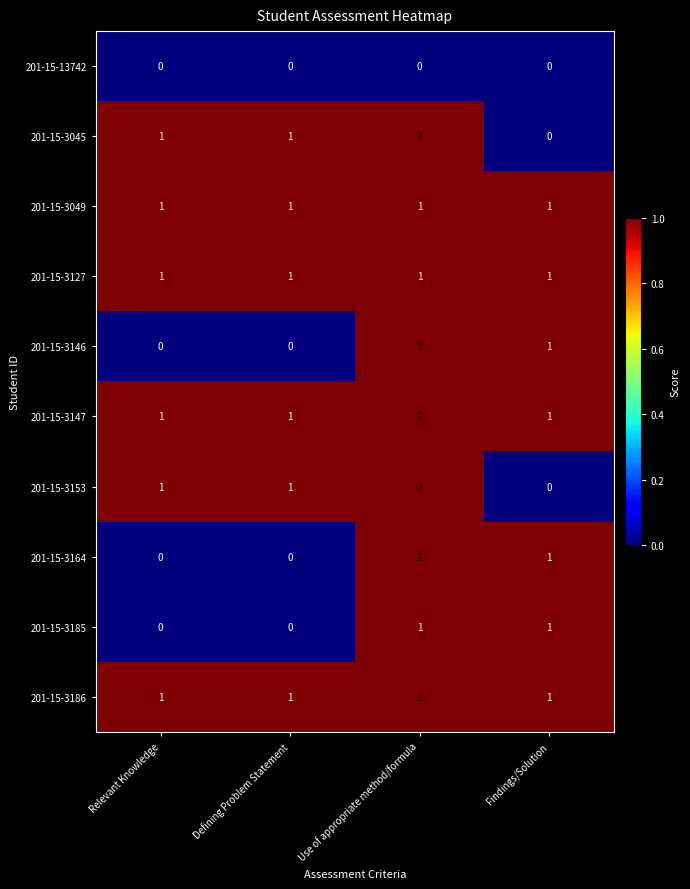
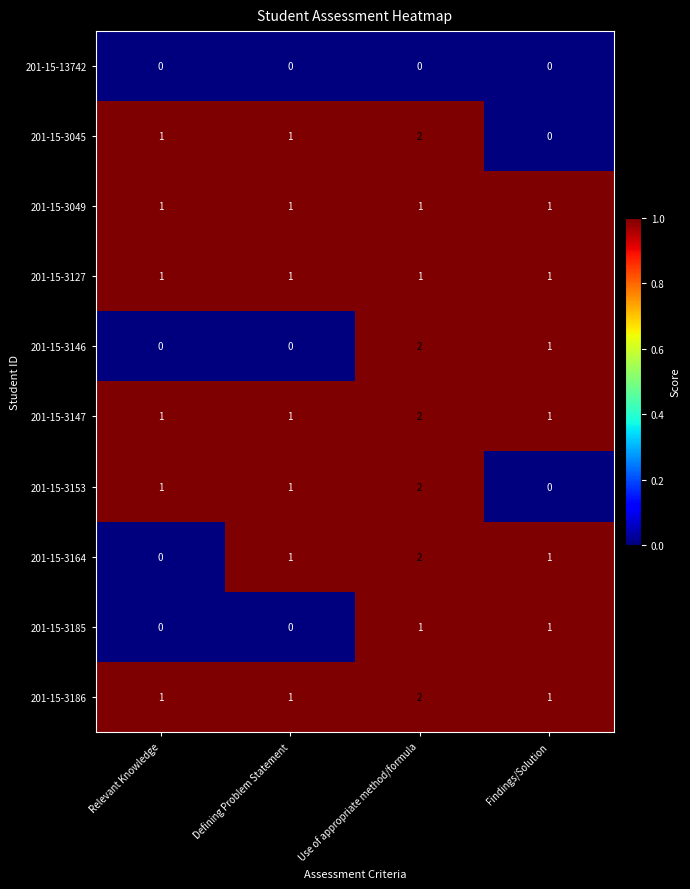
  {
    "201-15-13742": {
      "Relevant Knowledge": 0,
      "Defining Problem Statement": 0,
      "Use of appropriate method/formula": 0,
      "Findings/Solution": 0
    },
    "201-15-3045": {
      "Relevant Knowledge": 1,
      "Defining Problem Statement": 1,
      "Use of appropriate method/formula": 2,
      "Findings/Solution": 0
    },
    "201-15-3049": {
      "Relevant Knowledge": 1,
      "Defining Problem Statement": 1,
      "Use of appropriate method/formula": 1,
      "Findings/Solution": 1
    },
    "201-15-3127": {
      "Relevant Knowledge": 1,
      "Defining Problem Statement": 1,
      "Use of appropriate method/formula": 1,
      "Findings/Solution": 1
    },
    "201-15-3146": {
      "Relevant Knowledge": 0,
      "Defining Problem Statement": 0,
      "Use of appropriate method/formula": 2,
      "Findings/Solution": 1
    },
    "201-15-3147": {
      "Relevant Knowledge": 1,
      "Defining Problem Statement": 1,
      "Use of appropriate method/formula": 2,
      "Findings/Solution": 1
    },
    "201-15-3153": {
      "Relevant Knowledge": 1,
      "Defining Problem Statement": 1,
      "Use of appropriate method/formula": 2,
      "Findings/Solution": 0
    },
    "201-15-3164": {
      "Relevant Knowledge": 0,
-     "Defining Problem Statement": 0,
+     "Defining Problem Statement": 1,
      "Use of appropriate method/formula": 2,
      "Findings/Solution": 1
    },
    "201-15-3185": {
      "Relevant Knowledge": 0,
      "Defining Problem Statement": 0,
      "Use of appropriate method/formula": 1,
      "Findings/Solution": 1
    },
    "201-15-3186": {
      "Relevant Knowledge": 1,
      "Defining Problem Statement": 1,
      "Use of appropriate method/formula": 2,
      "Findings/Solution": 1
    }
  }
